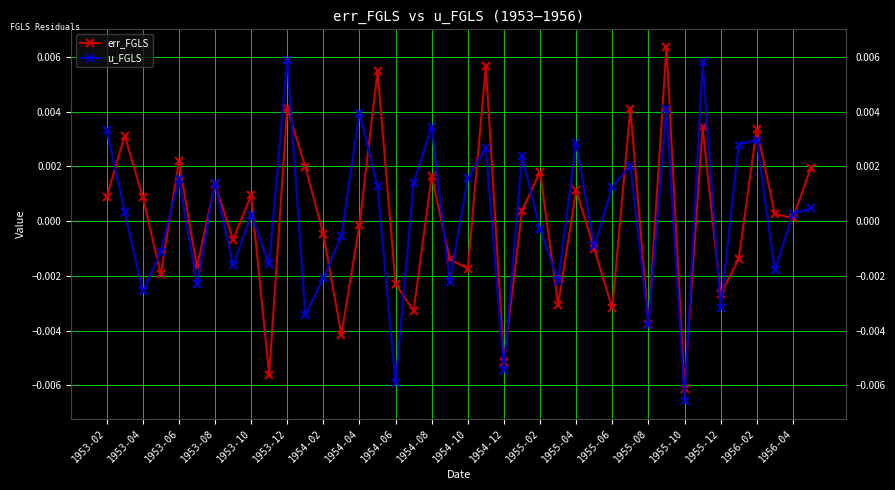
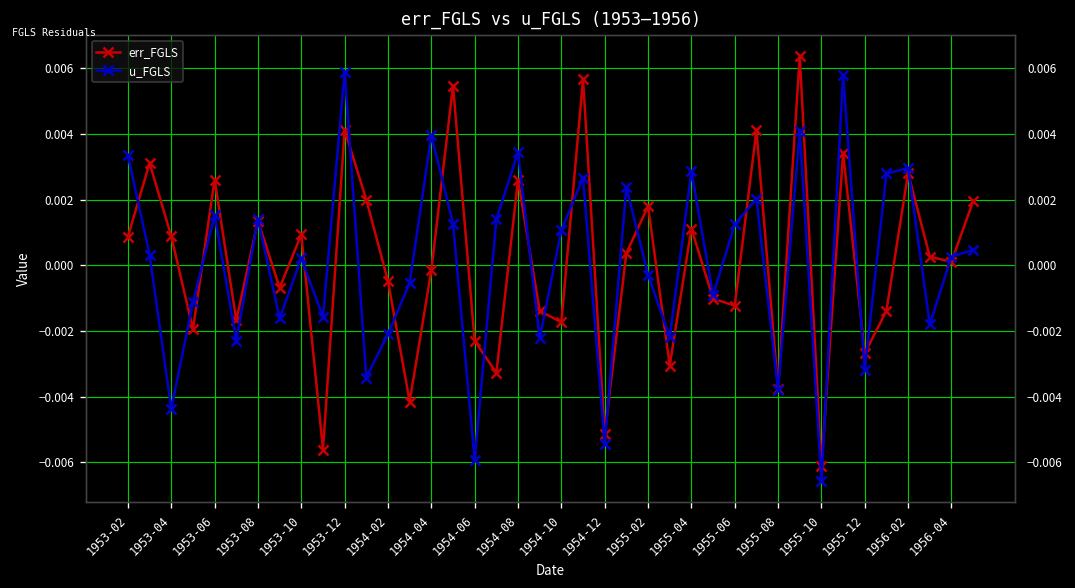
  {
    "err_FGLS": {
      "1953-02": 0.0009,
      "1953-04": 0.0009,
-     "1953-06": 0.0022,
+     "1953-06": 0.0026,
      "1953-10": 0.0009,
      "1953-12": 0.0041,
      "1954-02": -0.0005,
      "1954-04": -0.0001,
      "1954-06": -0.0023,
-     "1954-08": 0.0017,
+     "1954-08": 0.0026,
      "1954-10": -0.0017,
      "1954-12": -0.0051,
      "1955-02": 0.0018,
      "1955-04": 0.0011,
-     "1955-06": -0.0032,
+     "1955-06": -0.0012,
      "1955-10": -0.0061,
      "1955-12": -0.0027,
-     "1956-02": 0.0034,
+     "1956-02": 0.0028,
      "1956-04": 0.0001
    },
    "u_FGLS": {
      "1953-02": 0.0033,
-     "1953-04": -0.0026,
+     "1953-04": -0.0044,
      "1953-06": 0.0015,
      "1953-10": 0.0002,
      "1953-12": 0.0059,
      "1954-02": -0.0021,
      "1954-04": 0.0040,
      "1954-06": -0.0059,
      "1954-08": 0.0034,
-     "1954-10": 0.0016,
+     "1954-10": 0.0011,
      "1954-12": -0.0054,
      "1955-02": -0.0003,
      "1955-04": 0.0029,
      "1955-06": 0.0012,
      "1955-10": -0.0066,
      "1955-12": -0.0032,
      "1956-02": 0.0030,
      "1956-04": 0.0003
    }
  }
